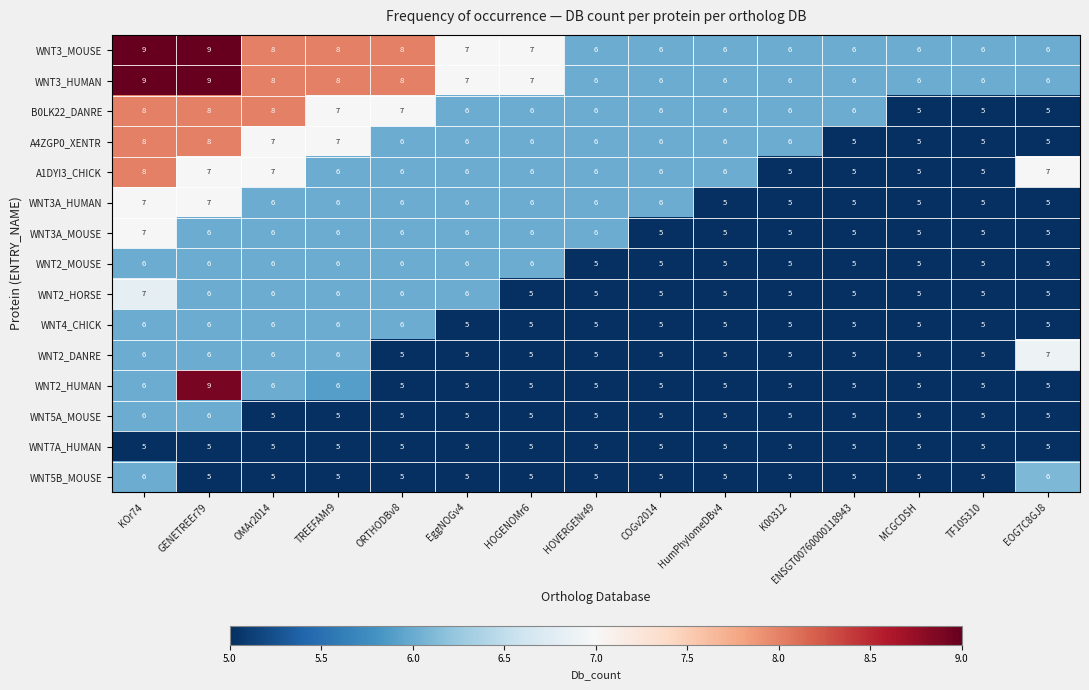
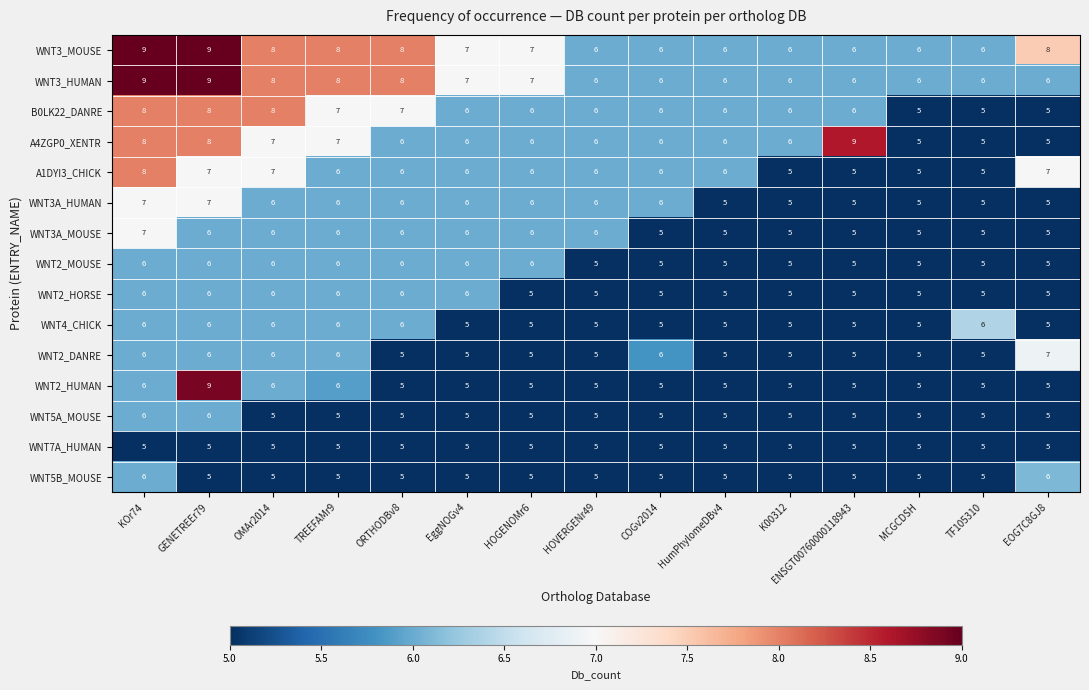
  {
    "WNT3_MOUSE": {
      "KOr74": 9,
      "GENETREEr79": 9,
      "OMAr2014": 8,
      "TREEFAMr9": 8,
      "ORTHODBv8": 8,
      "EggNOGv4": 7,
      "HOGENOMr6": 7,
      "HOVERGENr49": 6,
      "COGv2014": 6,
      "HumPhylomeDBv4": 6,
      "K00312": 6,
      "ENSGT00760000118943": 6,
      "MCGCDSH": 6,
      "TF105310": 6,
-     "EOG7C8GJ8": 6
+     "EOG7C8GJ8": 8
    },
    "A4ZGP0_XENTR": {
      "KOr74": 8,
      "GENETREEr79": 8,
      "OMAr2014": 7,
      "TREEFAMr9": 7,
      "ORTHODBv8": 6,
      "EggNOGv4": 6,
      "HOGENOMr6": 6,
      "HOVERGENr49": 6,
      "COGv2014": 6,
      "HumPhylomeDBv4": 6,
      "K00312": 6,
-     "ENSGT00760000118943": 5,
+     "ENSGT00760000118943": 9,
      "MCGCDSH": 5,
      "TF105310": 5,
      "EOG7C8GJ8": 5
    },
    "WNT2_HORSE": {
-     "KOr74": 7,
+     "KOr74": 6,
      "GENETREEr79": 6,
      "OMAr2014": 6,
      "TREEFAMr9": 6,
      "ORTHODBv8": 6,
      "EggNOGv4": 6,
      "HOGENOMr6": 5,
      "HOVERGENr49": 5,
      "COGv2014": 5,
      "HumPhylomeDBv4": 5,
      "K00312": 5,
      "ENSGT00760000118943": 5,
      "MCGCDSH": 5,
      "TF105310": 5,
      "EOG7C8GJ8": 5
    },
    "WNT4_CHICK": {
      "KOr74": 6,
      "GENETREEr79": 6,
      "OMAr2014": 6,
      "TREEFAMr9": 6,
      "ORTHODBv8": 6,
      "EggNOGv4": 5,
      "HOGENOMr6": 5,
      "HOVERGENr49": 5,
      "COGv2014": 5,
      "HumPhylomeDBv4": 5,
      "K00312": 5,
      "ENSGT00760000118943": 5,
      "MCGCDSH": 5,
-     "TF105310": 5,
+     "TF105310": 6,
      "EOG7C8GJ8": 5
    },
    "WNT2_DANRE": {
      "KOr74": 6,
      "GENETREEr79": 6,
      "OMAr2014": 6,
      "TREEFAMr9": 6,
      "ORTHODBv8": 5,
      "EggNOGv4": 5,
      "HOGENOMr6": 5,
      "HOVERGENr49": 5,
-     "COGv2014": 5,
+     "COGv2014": 6,
      "HumPhylomeDBv4": 5,
      "K00312": 5,
      "ENSGT00760000118943": 5,
      "MCGCDSH": 5,
      "TF105310": 5,
      "EOG7C8GJ8": 7
    }
  }
